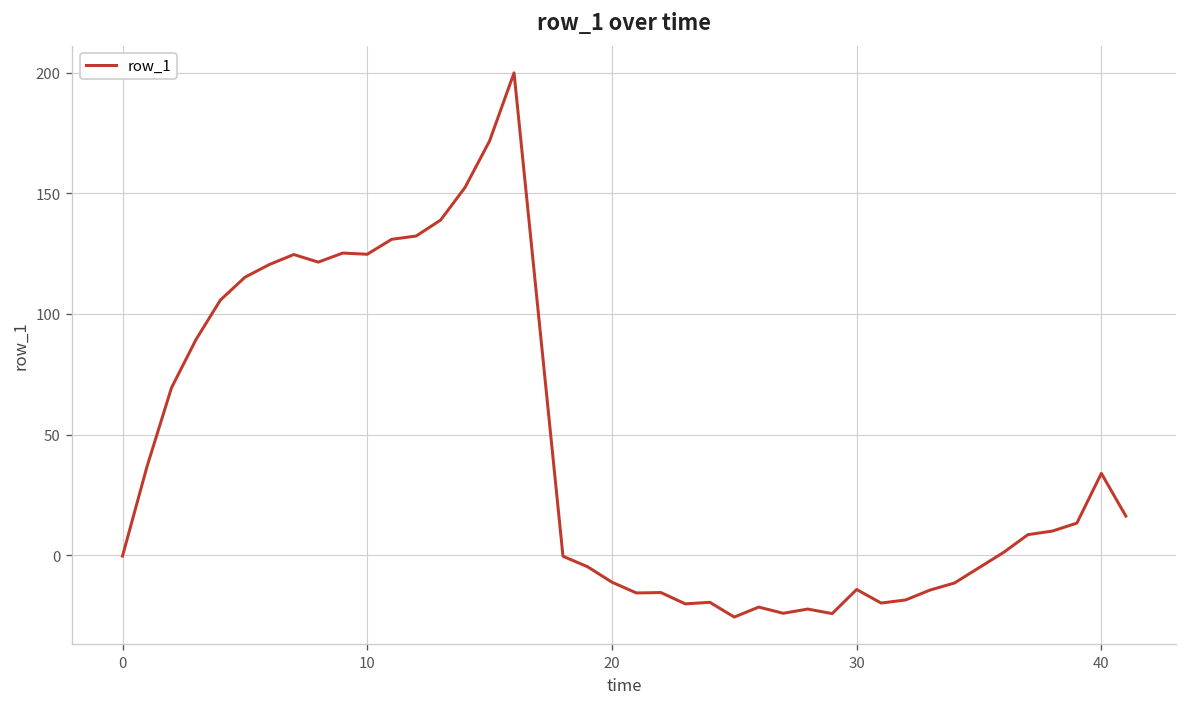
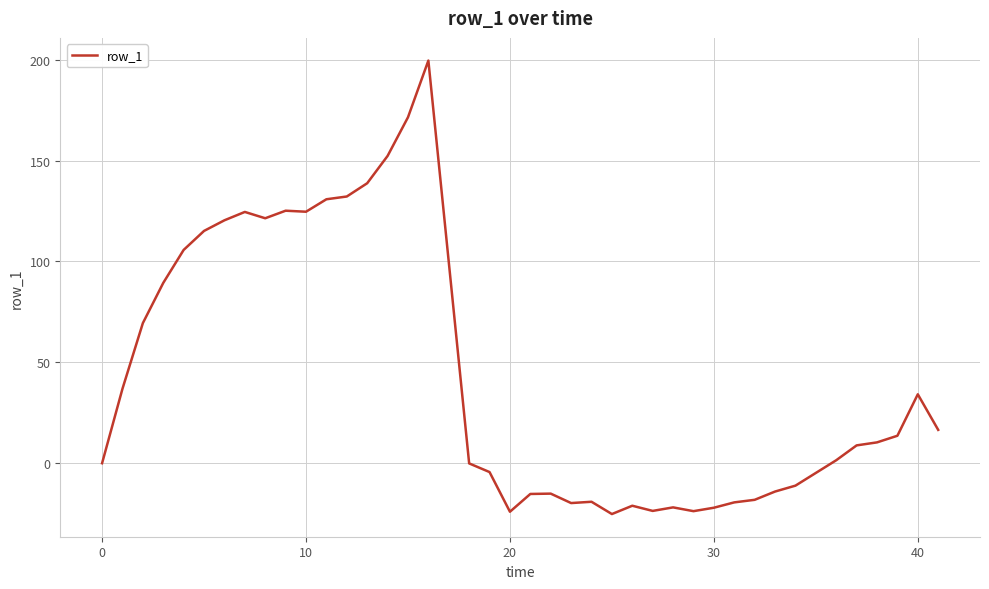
  {
    "0": 0,
    "10": 125,
-   "20": -11,
-   "30": -14,
+   "20": -24,
+   "30": -22,
    "40": 34
  }
